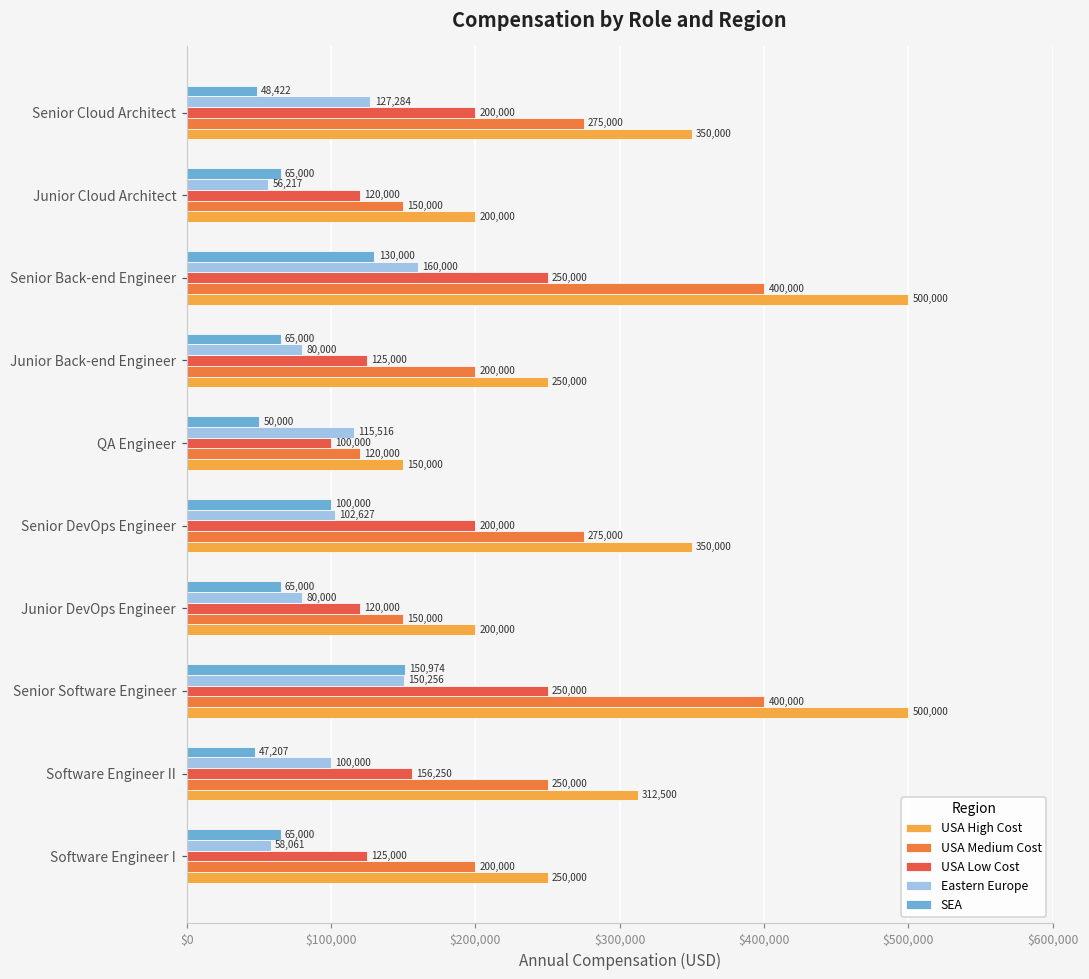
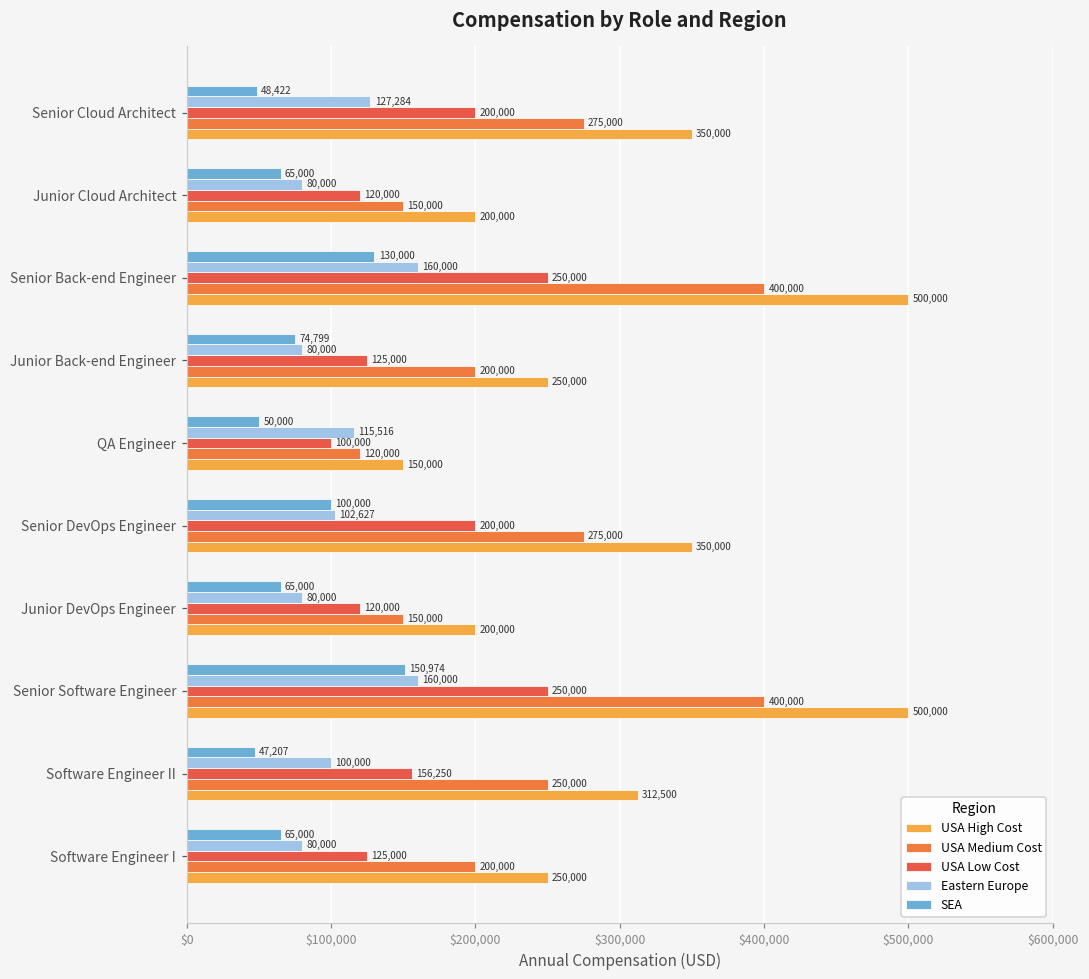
  {
    "Eastern Europe": {
      "Senior Cloud Architect": "127,284",
-     "Junior Cloud Architect": "56,217",
+     "Junior Cloud Architect": "80,000",
      "Senior Back-end Engineer": "160,000",
      "Junior Back-end Engineer": "80,000",
      "QA Engineer": "115,516",
      "Senior DevOps Engineer": "102,627",
      "Junior DevOps Engineer": "80,000",
-     "Senior Software Engineer": "150,256",
+     "Senior Software Engineer": "160,000",
      "Software Engineer II": "100,000",
-     "Software Engineer I": "58,061"
+     "Software Engineer I": "80,000"
    },
    "SEA": {
      "Senior Cloud Architect": "48,422",
      "Junior Cloud Architect": "65,000",
      "Senior Back-end Engineer": "130,000",
-     "Junior Back-end Engineer": "65,000",
+     "Junior Back-end Engineer": "74,799",
      "QA Engineer": "50,000",
      "Senior DevOps Engineer": "100,000",
      "Junior DevOps Engineer": "65,000",
      "Senior Software Engineer": "150,974",
      "Software Engineer II": "47,207",
      "Software Engineer I": "65,000"
    }
  }
